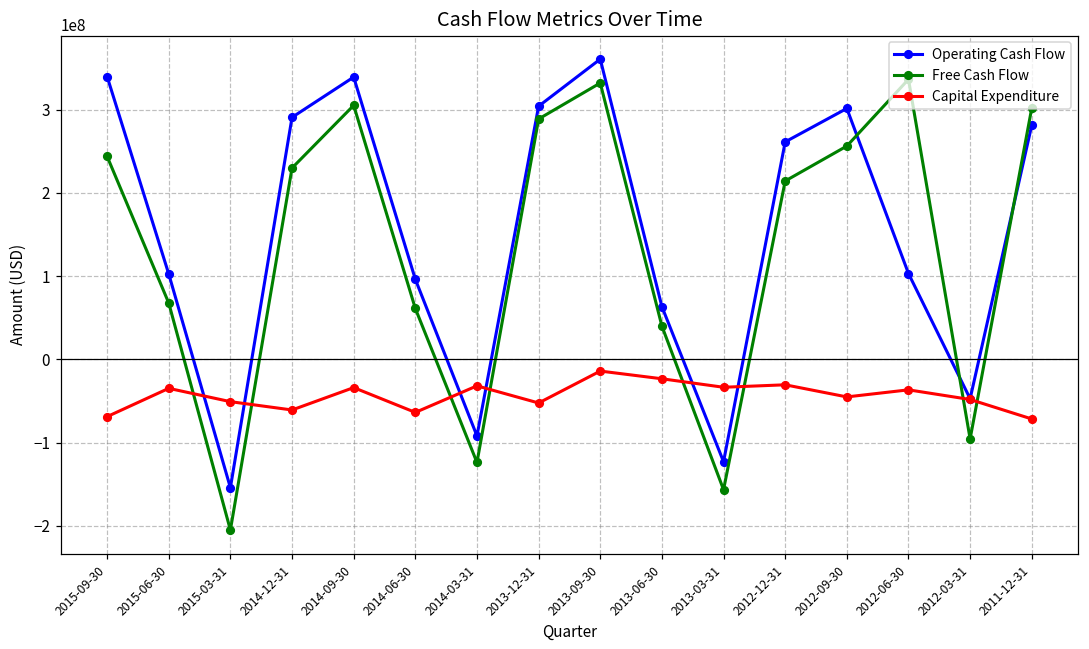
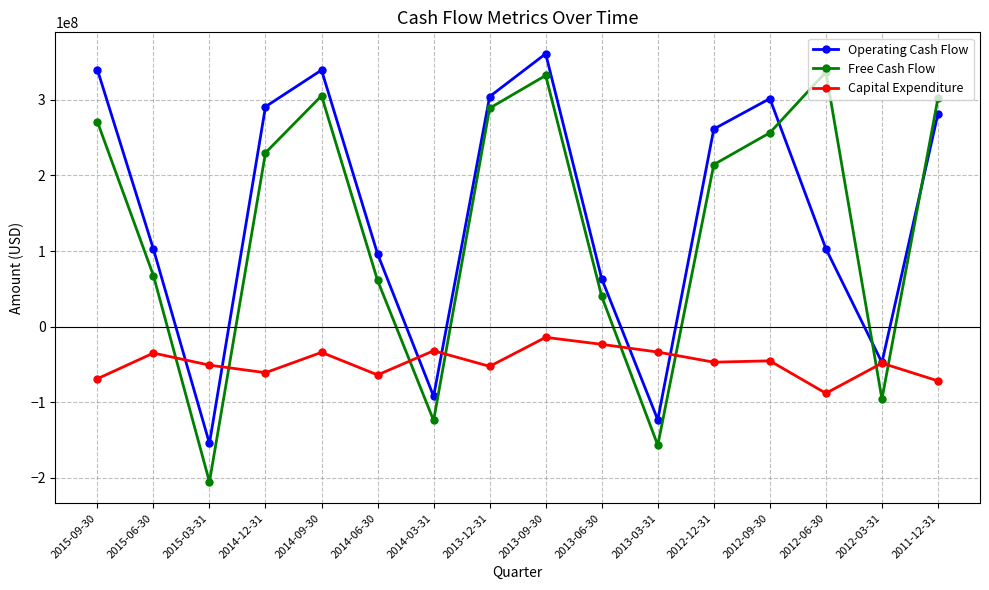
  {
    "Operating Cash Flow": {
      "2015-09-30": 340000000,
      "2015-06-30": 100000000,
      "2015-03-31": -150000000,
      "2014-12-31": 290000000,
      "2014-09-30": 340000000,
      "2014-06-30": 100000000,
      "2014-03-31": -90000000,
      "2013-12-31": 300000000,
      "2013-09-30": 360000000,
      "2013-06-30": 60000000,
      "2013-03-31": -120000000,
      "2012-12-31": 260000000,
      "2012-09-30": 300000000,
      "2012-06-30": 100000000,
      "2011-12-31": 280000000
    },
    "Free Cash Flow": {
-     "2015-09-30": 240000000,
+     "2015-09-30": 270000000,
      "2015-06-30": 70000000,
      "2015-03-31": -210000000,
      "2014-12-31": 230000000,
      "2014-09-30": 310000000,
      "2014-06-30": 60000000,
      "2014-03-31": -120000000,
      "2013-12-31": 290000000,
      "2013-09-30": 330000000,
      "2013-06-30": 40000000,
      "2013-03-31": -160000000,
      "2012-12-31": 210000000,
      "2012-09-30": 260000000,
      "2012-03-31": -100000000
    },
    "Capital Expenditure": {
      "2015-09-30": -70000000,
      "2015-06-30": -30000000,
      "2015-03-31": -50000000,
      "2014-12-31": -60000000,
      "2014-09-30": -30000000,
      "2014-06-30": -60000000,
      "2014-03-31": -30000000,
      "2013-12-31": -50000000,
      "2013-09-30": -10000000,
      "2013-06-30": -20000000,
      "2013-03-31": -30000000,
-     "2012-12-31": -30000000,
+     "2012-12-31": -50000000,
      "2012-09-30": -50000000,
-     "2012-06-30": -40000000,
+     "2012-06-30": -90000000,
      "2011-12-31": -70000000
    }
  }
